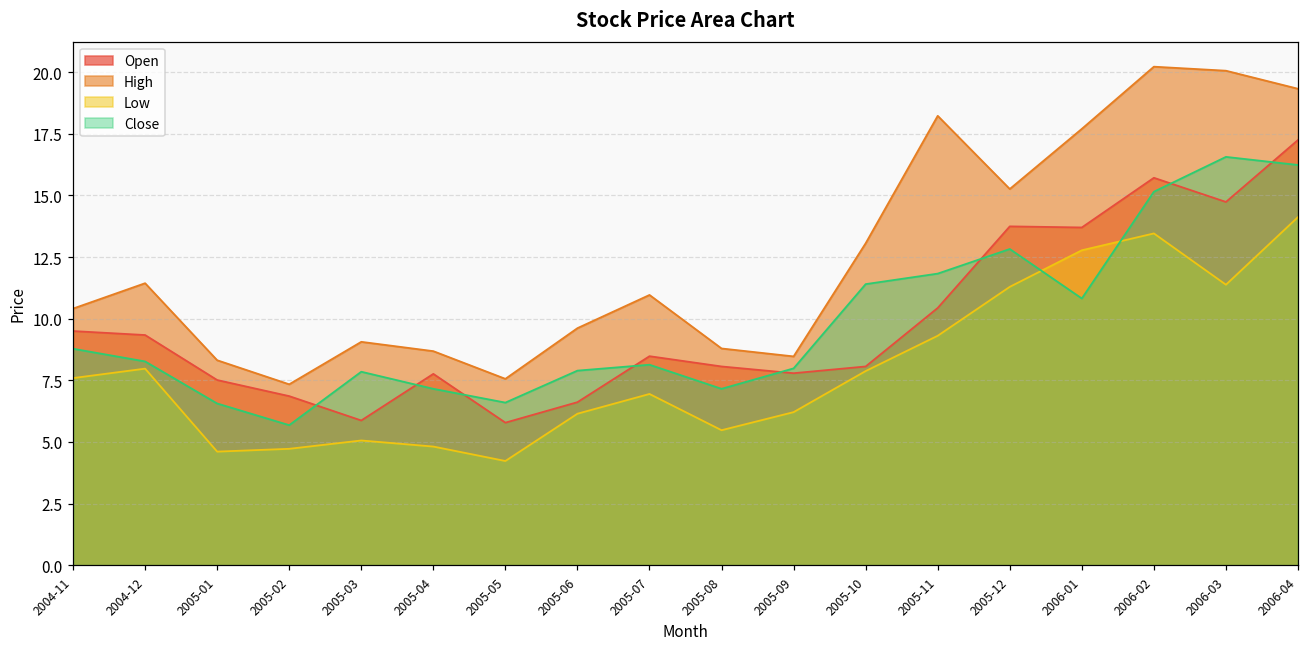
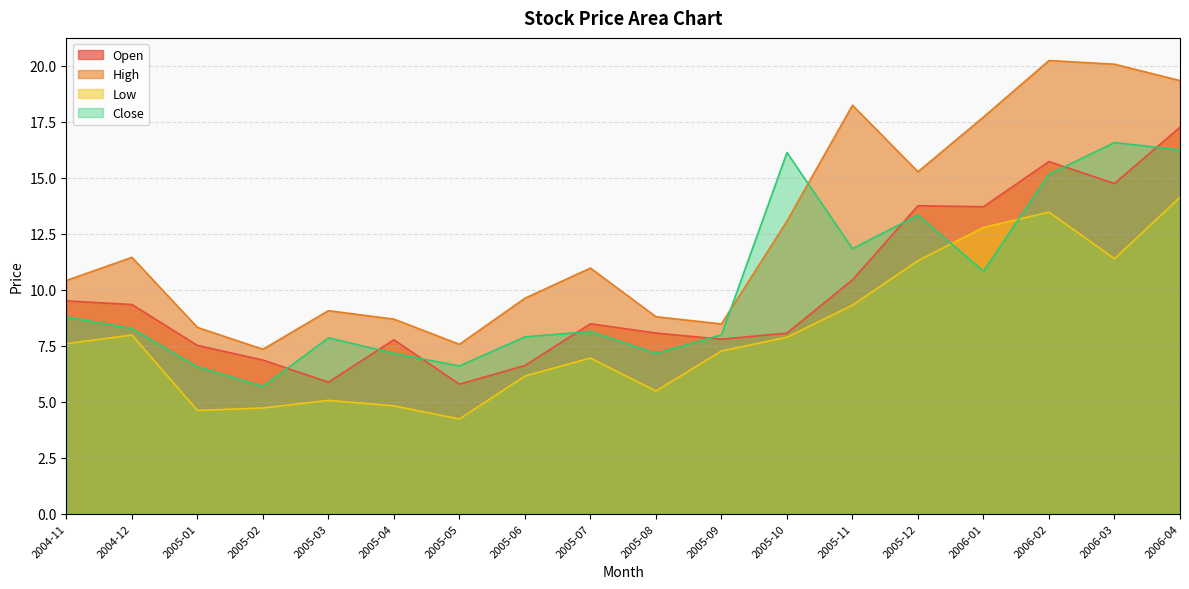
  {
    "Low": {
      "2004-11": 7.6,
      "2004-12": 8.0,
      "2005-01": 4.6,
      "2005-02": 4.7,
      "2005-03": 5.1,
      "2005-04": 4.8,
      "2005-05": 4.2,
      "2005-06": 6.1,
      "2005-07": 6.9,
      "2005-08": 5.5,
-     "2005-09": 6.2,
+     "2005-09": 7.3,
      "2005-10": 7.9,
      "2005-11": 9.3,
      "2005-12": 11.3,
      "2006-01": 12.8,
      "2006-02": 13.5,
      "2006-03": 11.4,
      "2006-04": 14.1
    },
    "Close": {
      "2004-11": 8.8,
      "2004-12": 8.3,
      "2005-01": 6.6,
      "2005-02": 5.7,
      "2005-03": 7.8,
      "2005-04": 7.2,
      "2005-05": 6.6,
      "2005-06": 7.9,
      "2005-07": 8.1,
      "2005-08": 7.2,
      "2005-09": 8.0,
-     "2005-10": 11.4,
+     "2005-10": 16.1,
      "2005-11": 11.8,
-     "2005-12": 12.8,
+     "2005-12": 13.3,
      "2006-01": 10.8,
      "2006-02": 15.2,
      "2006-03": 16.6,
      "2006-04": 16.2
    }
  }
